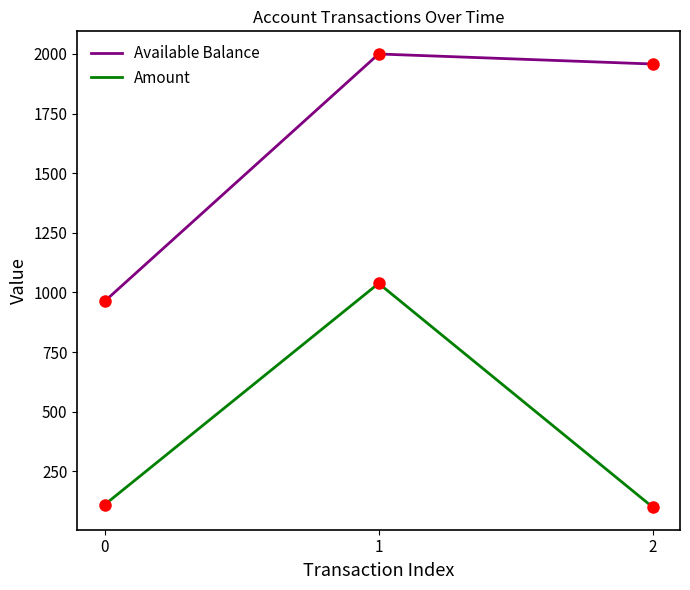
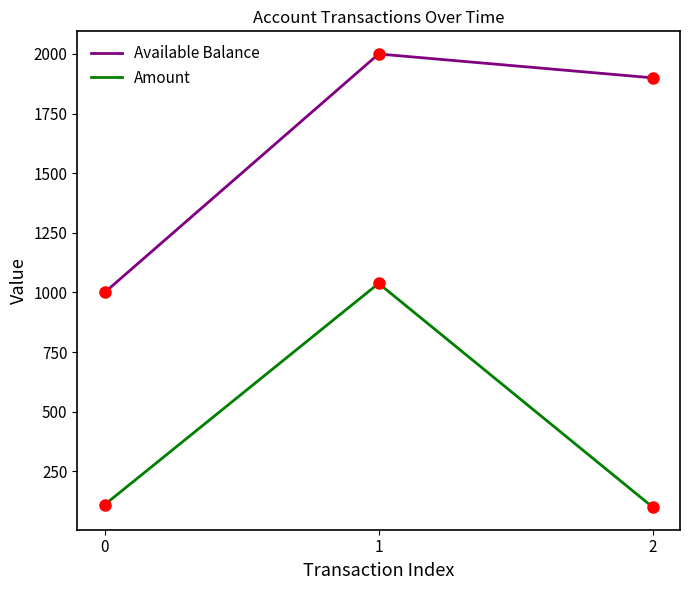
  {
    "Available Balance": {
-     "0": 960,
+     "0": 1000,
      "1": 2000,
-     "2": 1960
+     "2": 1900
    },
    "Amount": {
      "0": 110,
      "1": 1040,
      "2": 100
    }
  }
